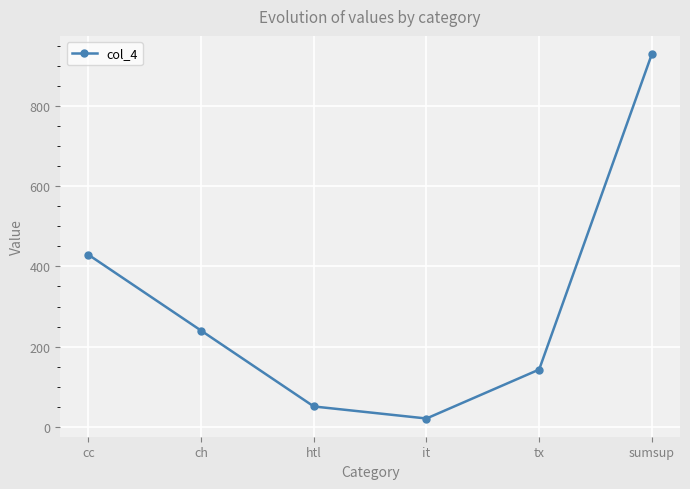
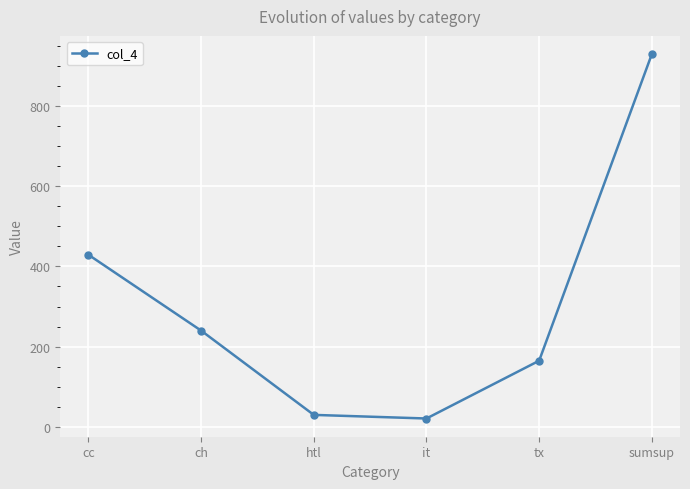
  {
    "cc": 430,
    "ch": 240,
-   "htl": 50,
+   "htl": 30,
    "it": 20,
-   "tx": 140,
+   "tx": 170,
    "sumsup": 930
  }
